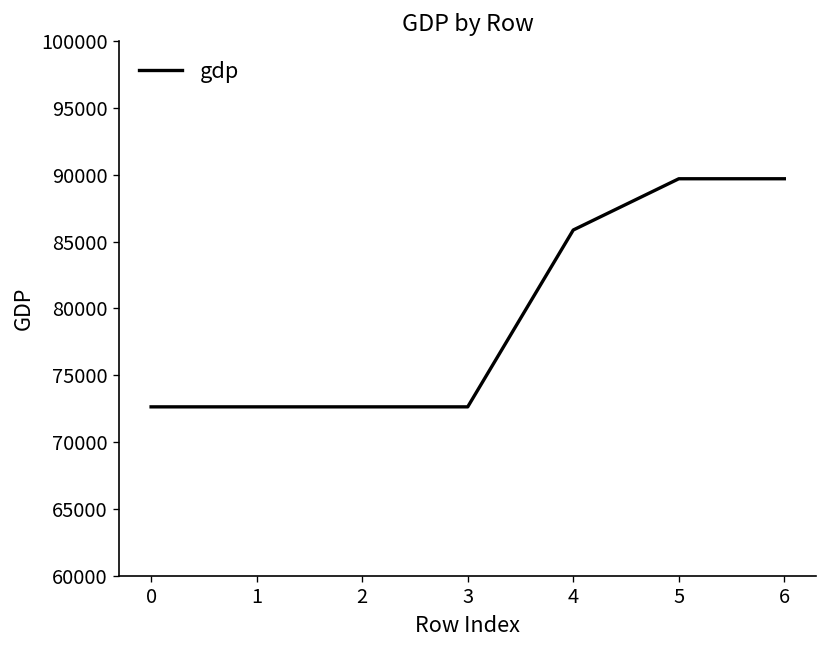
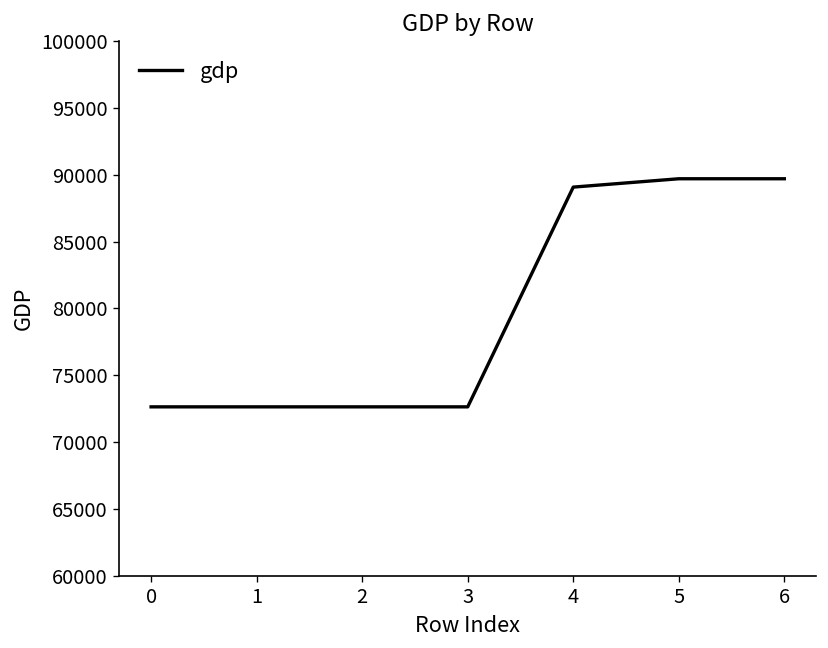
  {
    "0": 72600,
    "1": 72600,
    "2": 72600,
    "3": 72600,
-   "4": 85900,
+   "4": 89100,
    "5": 89700,
    "6": 89700
  }
